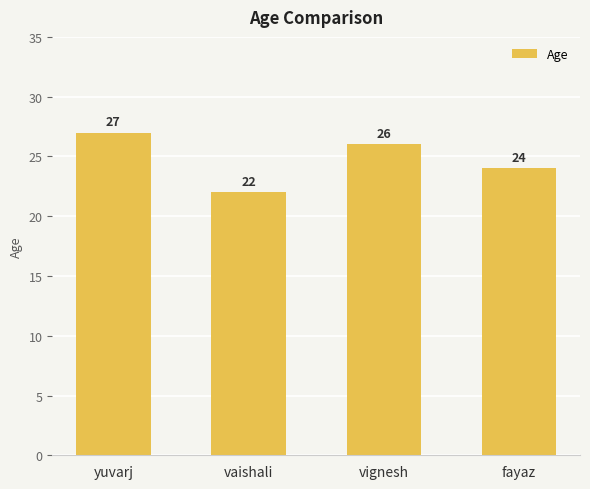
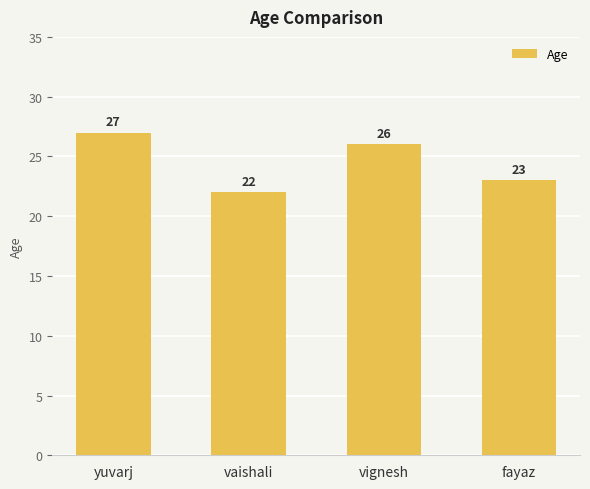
  {
    "yuvarj": 27,
    "vaishali": 22,
    "vignesh": 26,
-   "fayaz": 24
+   "fayaz": 23
  }
